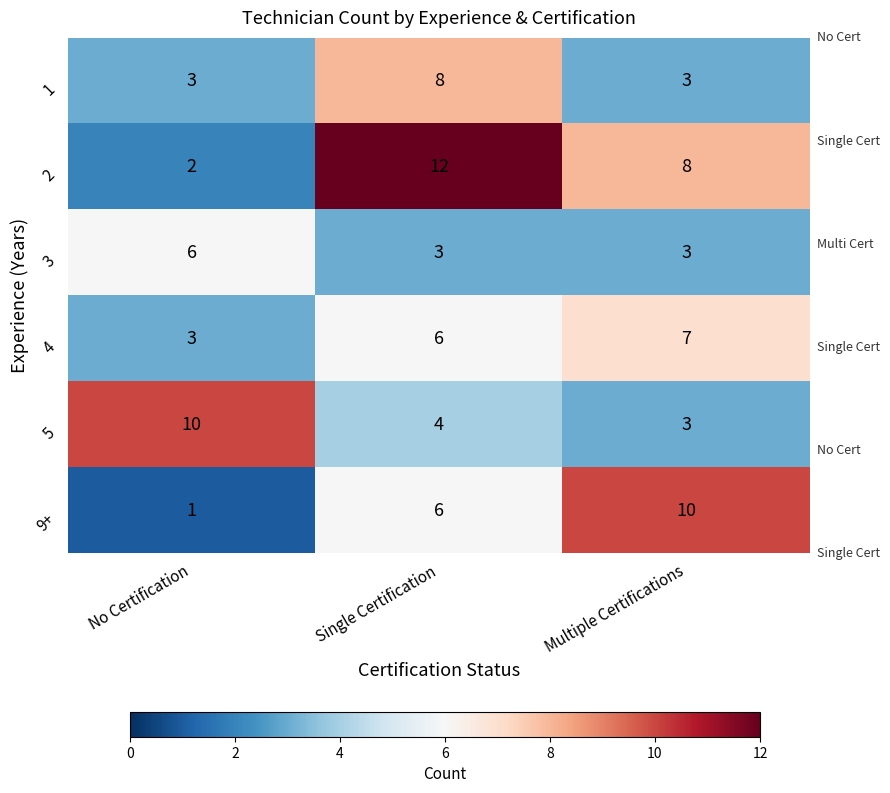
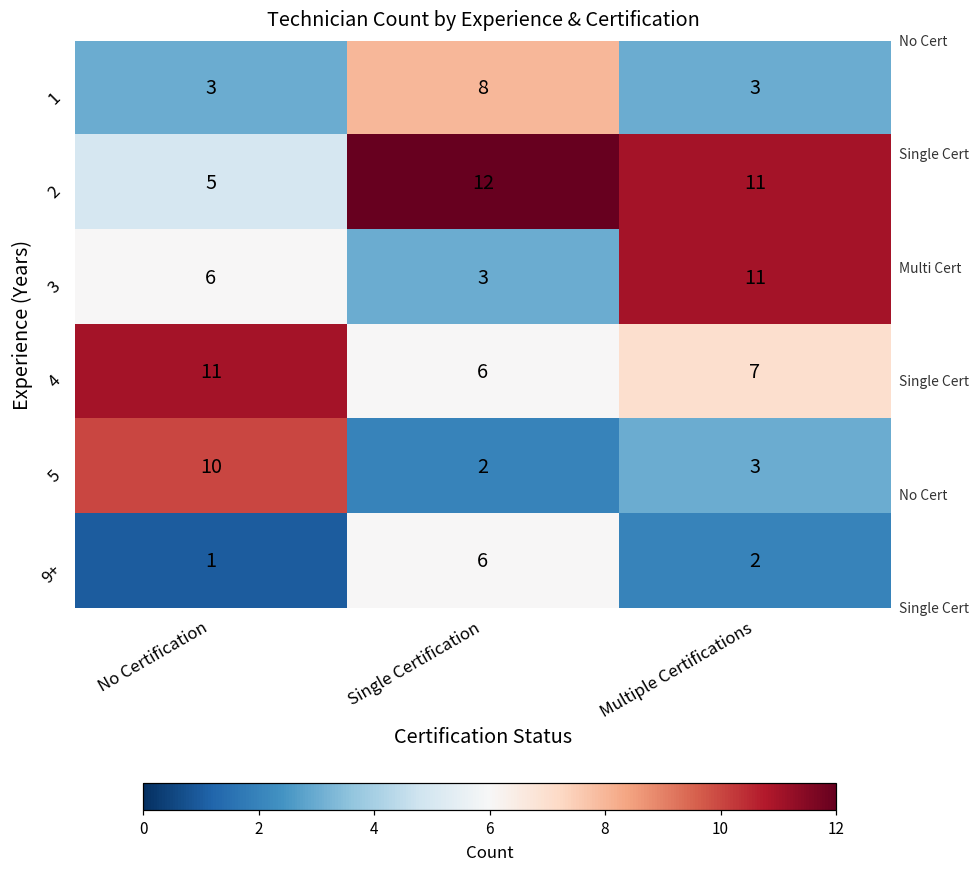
  {
    "1": {
      "No Certification": 3,
      "Single Certification": 8,
      "Multiple Certifications": 3
    },
    "2": {
-     "No Certification": 2,
+     "No Certification": 5,
      "Single Certification": 12,
-     "Multiple Certifications": 8
+     "Multiple Certifications": 11
    },
    "3": {
      "No Certification": 6,
      "Single Certification": 3,
-     "Multiple Certifications": 3
+     "Multiple Certifications": 11
    },
    "4": {
-     "No Certification": 3,
+     "No Certification": 11,
      "Single Certification": 6,
      "Multiple Certifications": 7
    },
    "5": {
      "No Certification": 10,
-     "Single Certification": 4,
+     "Single Certification": 2,
      "Multiple Certifications": 3
    },
    "9+": {
      "No Certification": 1,
      "Single Certification": 6,
-     "Multiple Certifications": 10
+     "Multiple Certifications": 2
    }
  }
